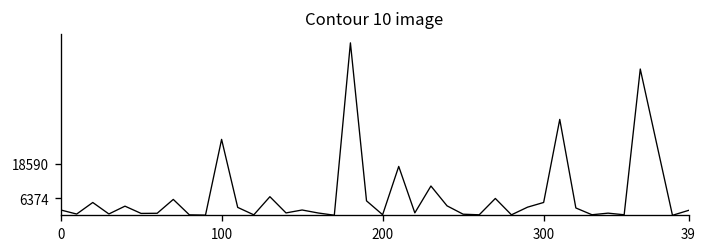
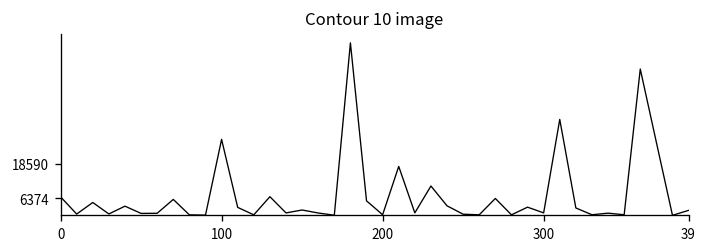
  {
-   "0": 2000,
+   "0": 7000,
    "100": 27000,
    "200": 0,
-   "300": 5000,
+   "300": 1000,
    "39": 2000
  }
